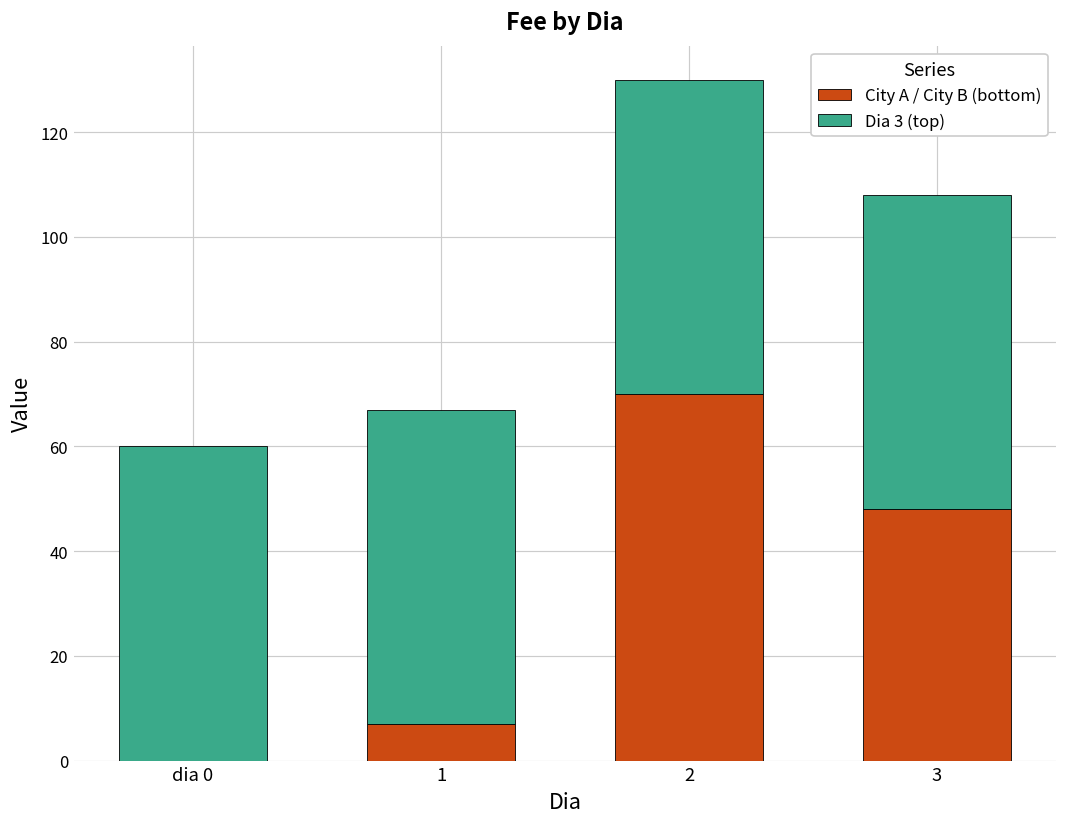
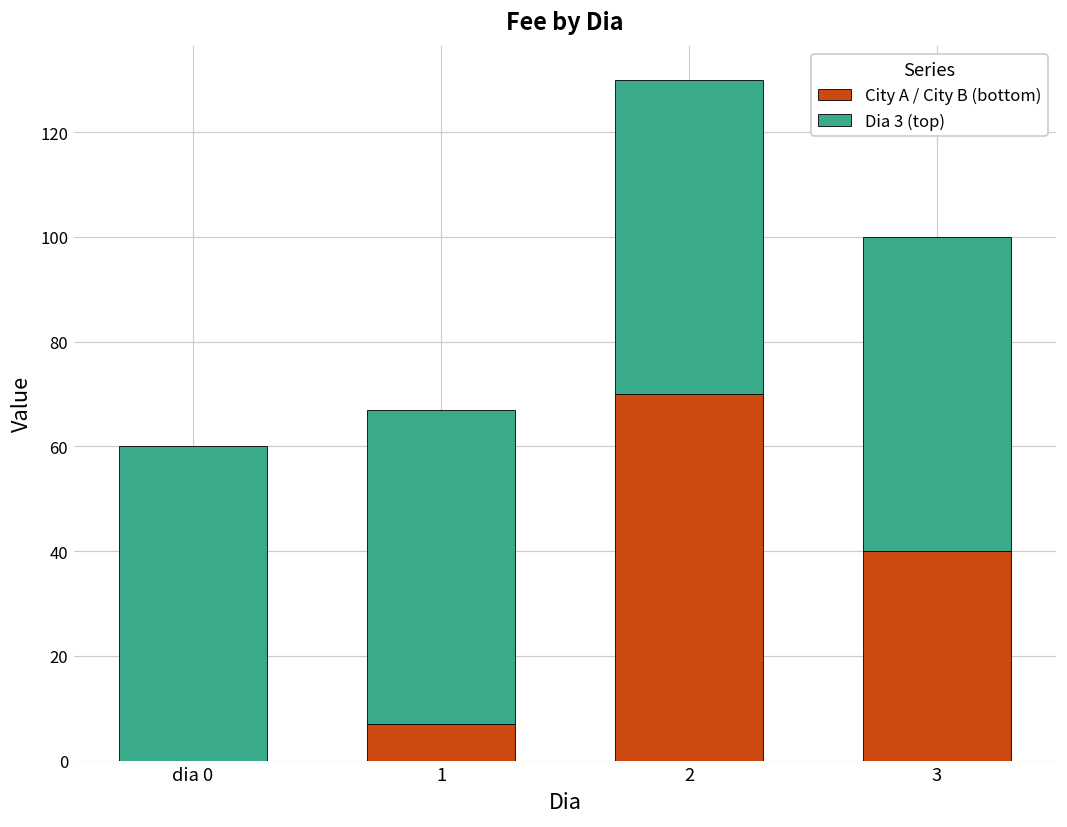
  {
    "City A / City B (bottom)": {
      "dia 0": 0,
      "1": 7,
      "2": 70,
-     "3": 48
+     "3": 40
    },
    "Dia 3 (top)": {
      "dia 0": 60,
      "1": 60,
      "2": 60,
      "3": 60
    }
  }
